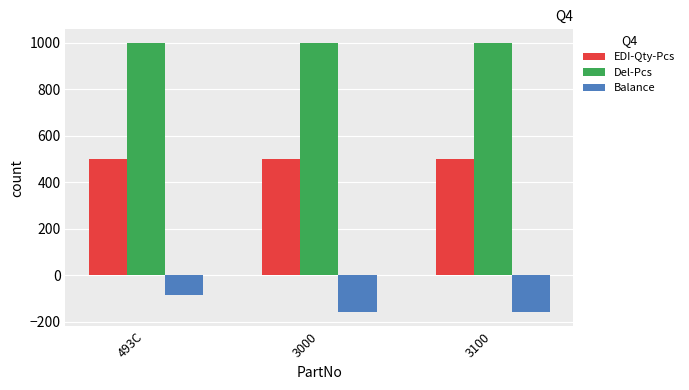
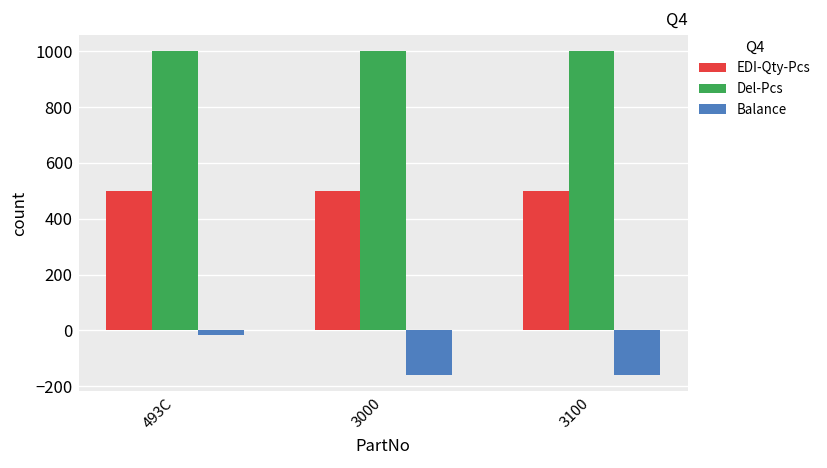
  {
    "EDI-Qty-Pcs": {
      "493C": 500,
      "3000": 500,
      "3100": 500
    },
    "Del-Pcs": {
      "493C": 1000,
      "3000": 1000,
      "3100": 1000
    },
    "Balance": {
-     "493C": -80,
+     "493C": -20,
      "3000": -160,
      "3100": -160
    }
  }
